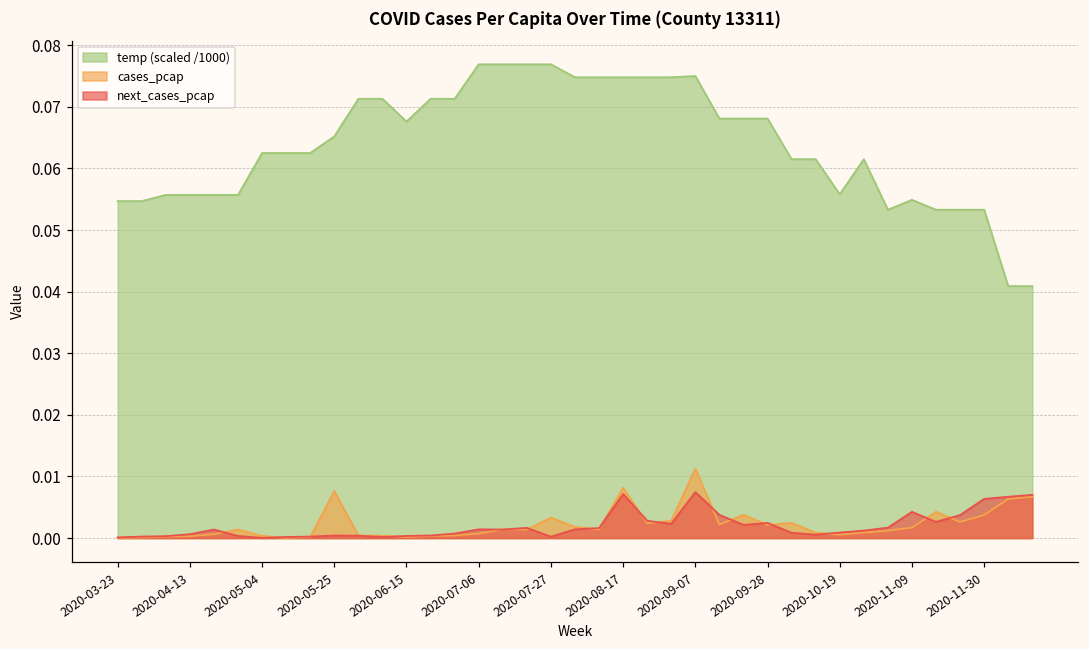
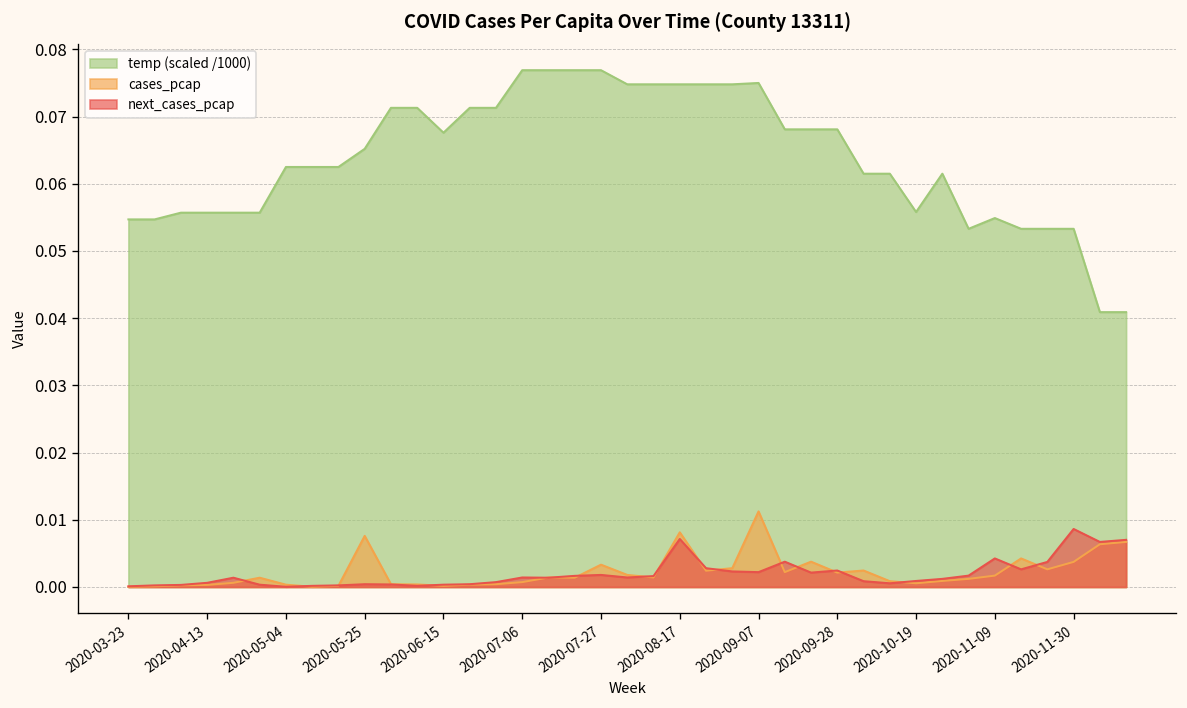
  {
    "temp (scaled /1000)": {
      "2020-03-23": 0.055,
      "2020-04-13": 0.056,
      "2020-05-04": 0.063,
      "2020-05-25": 0.065,
      "2020-06-15": 0.068,
      "2020-07-06": 0.077,
      "2020-07-27": 0.077,
      "2020-08-17": 0.075,
      "2020-09-07": 0.075,
      "2020-09-28": 0.068,
      "2020-10-19": 0.056,
      "2020-11-09": 0.055,
      "2020-11-30": 0.053
    },
    "cases_pcap": {
      "2020-05-25": 0.008,
      "2020-07-06": 0.001,
      "2020-07-27": 0.003,
      "2020-08-17": 0.008,
      "2020-09-07": 0.011,
      "2020-11-09": 0.002,
      "2020-11-30": 0.004
    },
    "next_cases_pcap": {
      "2020-05-25": 0.000,
      "2020-07-06": 0.001,
-     "2020-07-27": 0.000,
+     "2020-07-27": 0.002,
      "2020-08-17": 0.007,
-     "2020-09-07": 0.007,
+     "2020-09-07": 0.002,
      "2020-11-09": 0.004,
-     "2020-11-30": 0.006
+     "2020-11-30": 0.009
    }
  }
